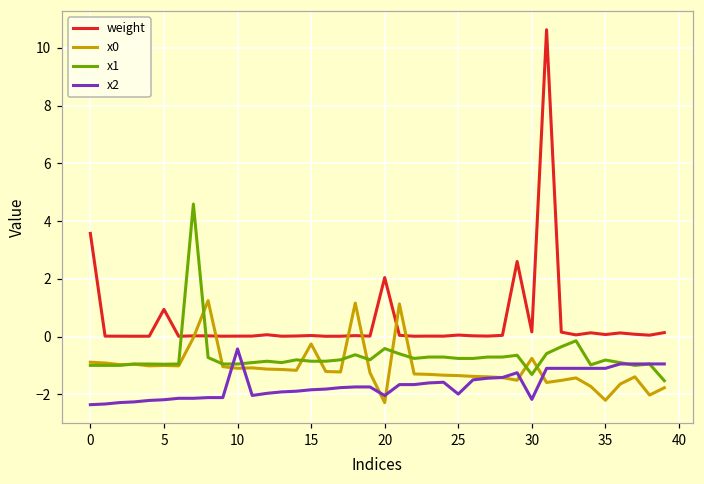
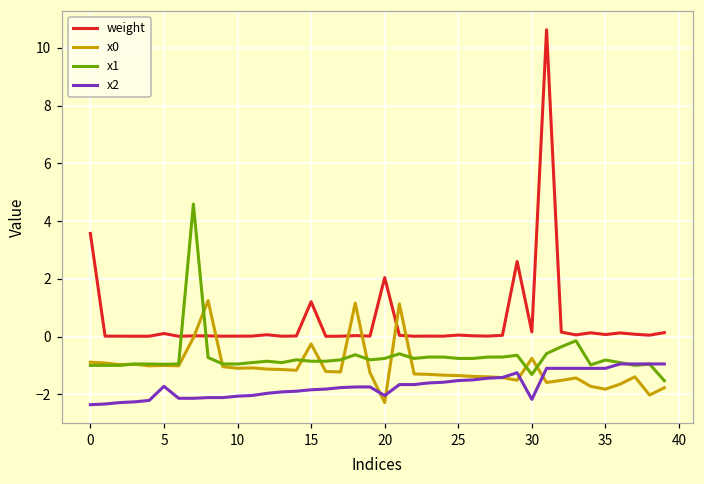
  {
    "weight": {
      "0": 3.6,
-     "5": 0.9,
+     "5": 0.1,
      "10": 0.0,
-     "15": 0.0,
+     "15": 1.2,
      "20": 2.0,
      "25": 0.1,
      "30": 0.2,
      "35": 0.1
    },
    "x0": {
      "0": -0.9,
      "10": -1.1,
      "15": -0.3,
      "20": -2.3,
      "25": -1.4,
      "30": -0.8,
-     "35": -2.2
+     "35": -1.8
    },
    "x1": {
      "0": -1.0,
      "10": -1.0,
      "15": -0.9,
-     "20": -0.4,
+     "20": -0.8,
      "25": -0.8,
      "30": -1.3,
      "35": -0.8
    },
    "x2": {
      "0": -2.4,
-     "5": -2.2,
-     "10": -0.4,
+     "5": -1.7,
+     "10": -2.1,
      "15": -1.8,
      "20": -2.0,
-     "25": -2.0,
+     "25": -1.5,
      "30": -2.2,
      "35": -1.1
    }
  }
